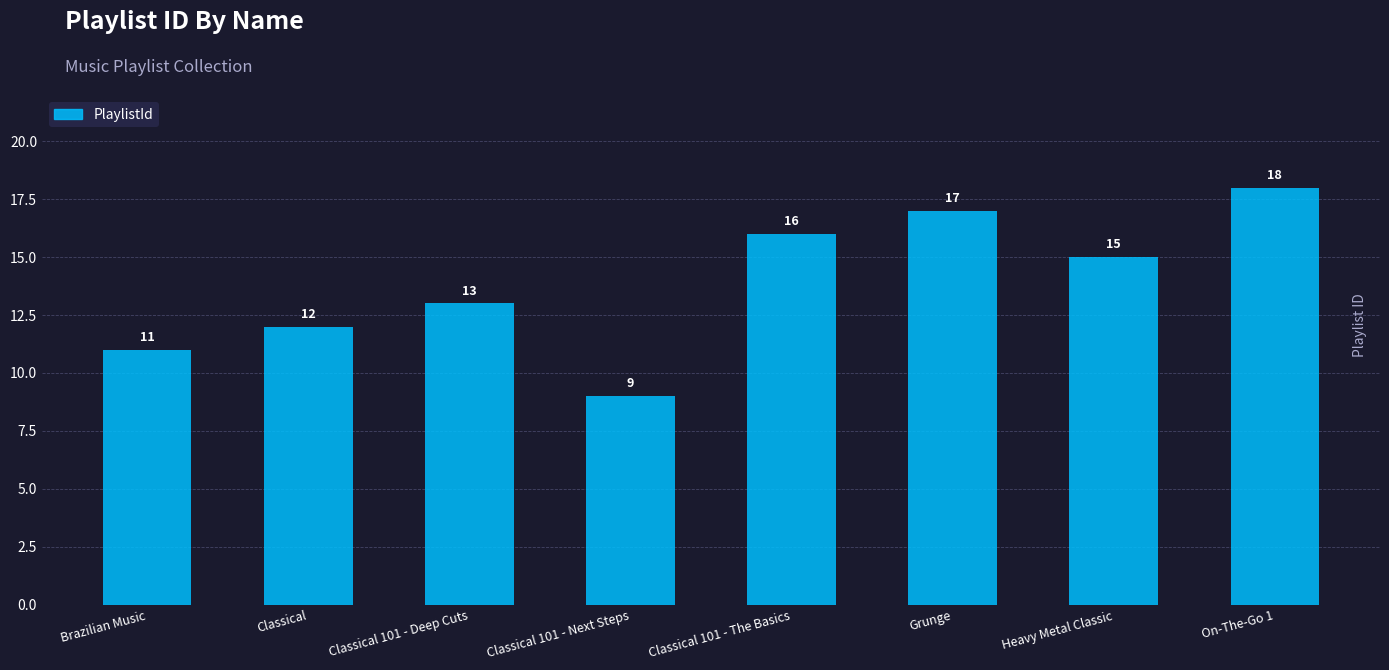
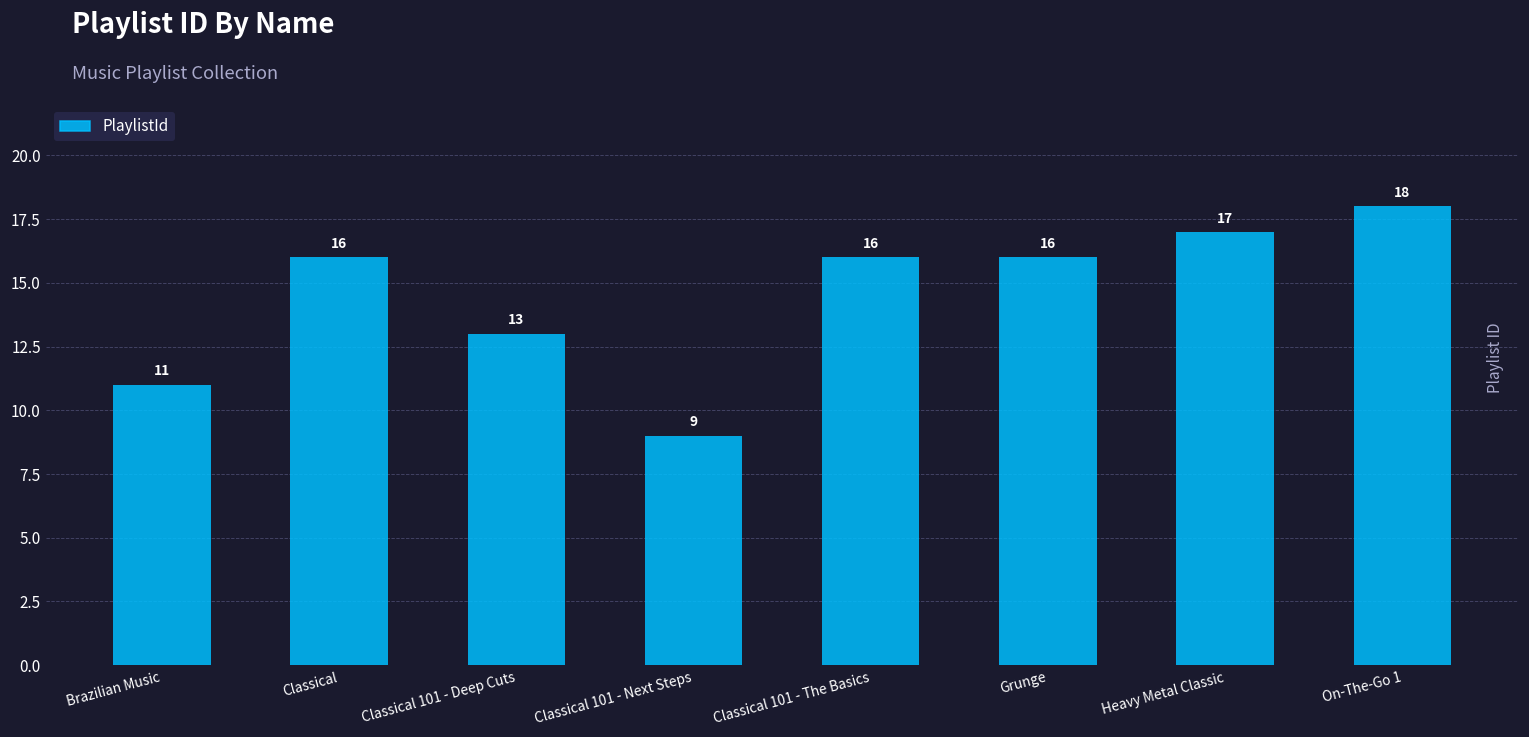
  {
    "Brazilian Music": 11,
-   "Classical": 12,
+   "Classical": 16,
    "Classical 101 - Deep Cuts": 13,
    "Classical 101 - Next Steps": 9,
    "Classical 101 - The Basics": 16,
-   "Grunge": 17,
-   "Heavy Metal Classic": 15,
+   "Grunge": 16,
+   "Heavy Metal Classic": 17,
    "On-The-Go 1": 18
  }
